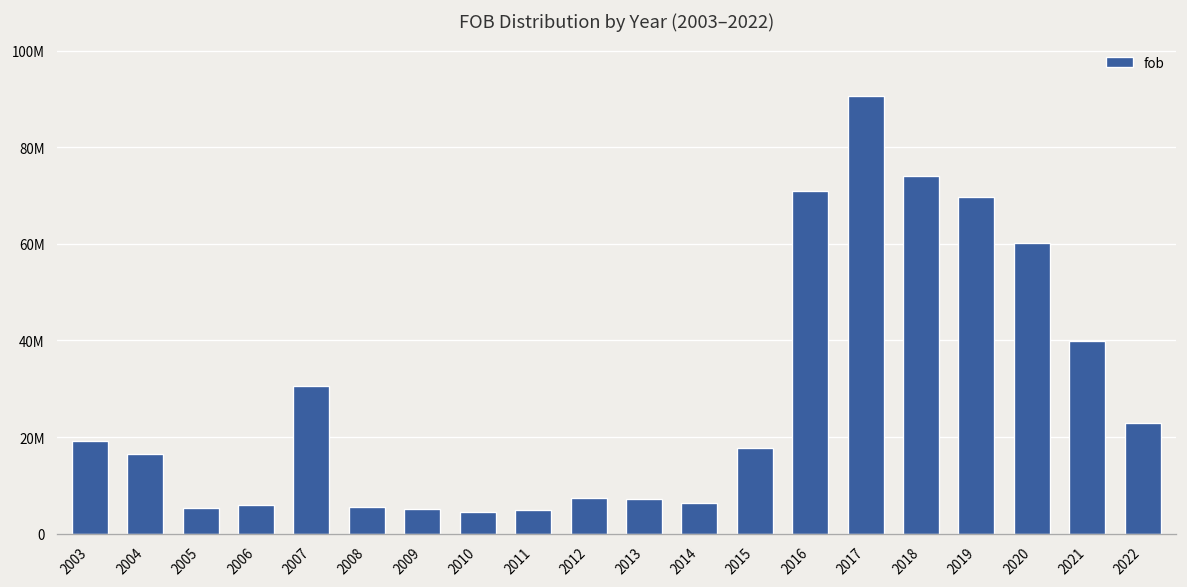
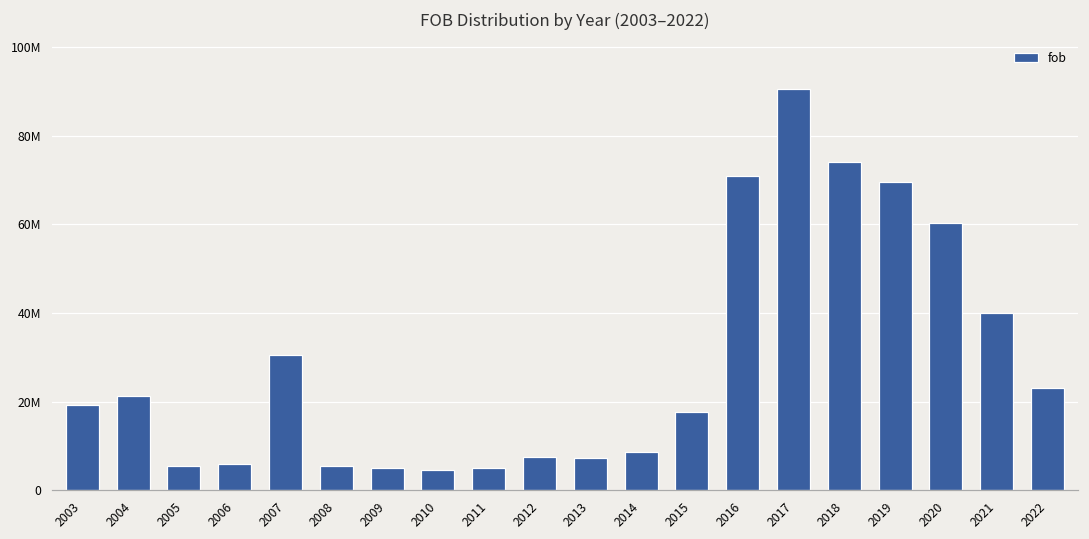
  {
    "2003": 19000000,
-   "2004": 17000000,
+   "2004": 21000000,
    "2005": 5000000,
    "2006": 6000000,
    "2007": 31000000,
    "2008": 6000000,
    "2009": 5000000,
    "2010": 5000000,
    "2011": 5000000,
    "2012": 7000000,
    "2013": 7000000,
-   "2014": 6000000,
+   "2014": 9000000,
    "2015": 18000000,
    "2016": 71000000,
    "2017": 91000000,
    "2018": 74000000,
    "2019": 70000000,
    "2020": 60000000,
    "2021": 40000000,
    "2022": 23000000
  }
